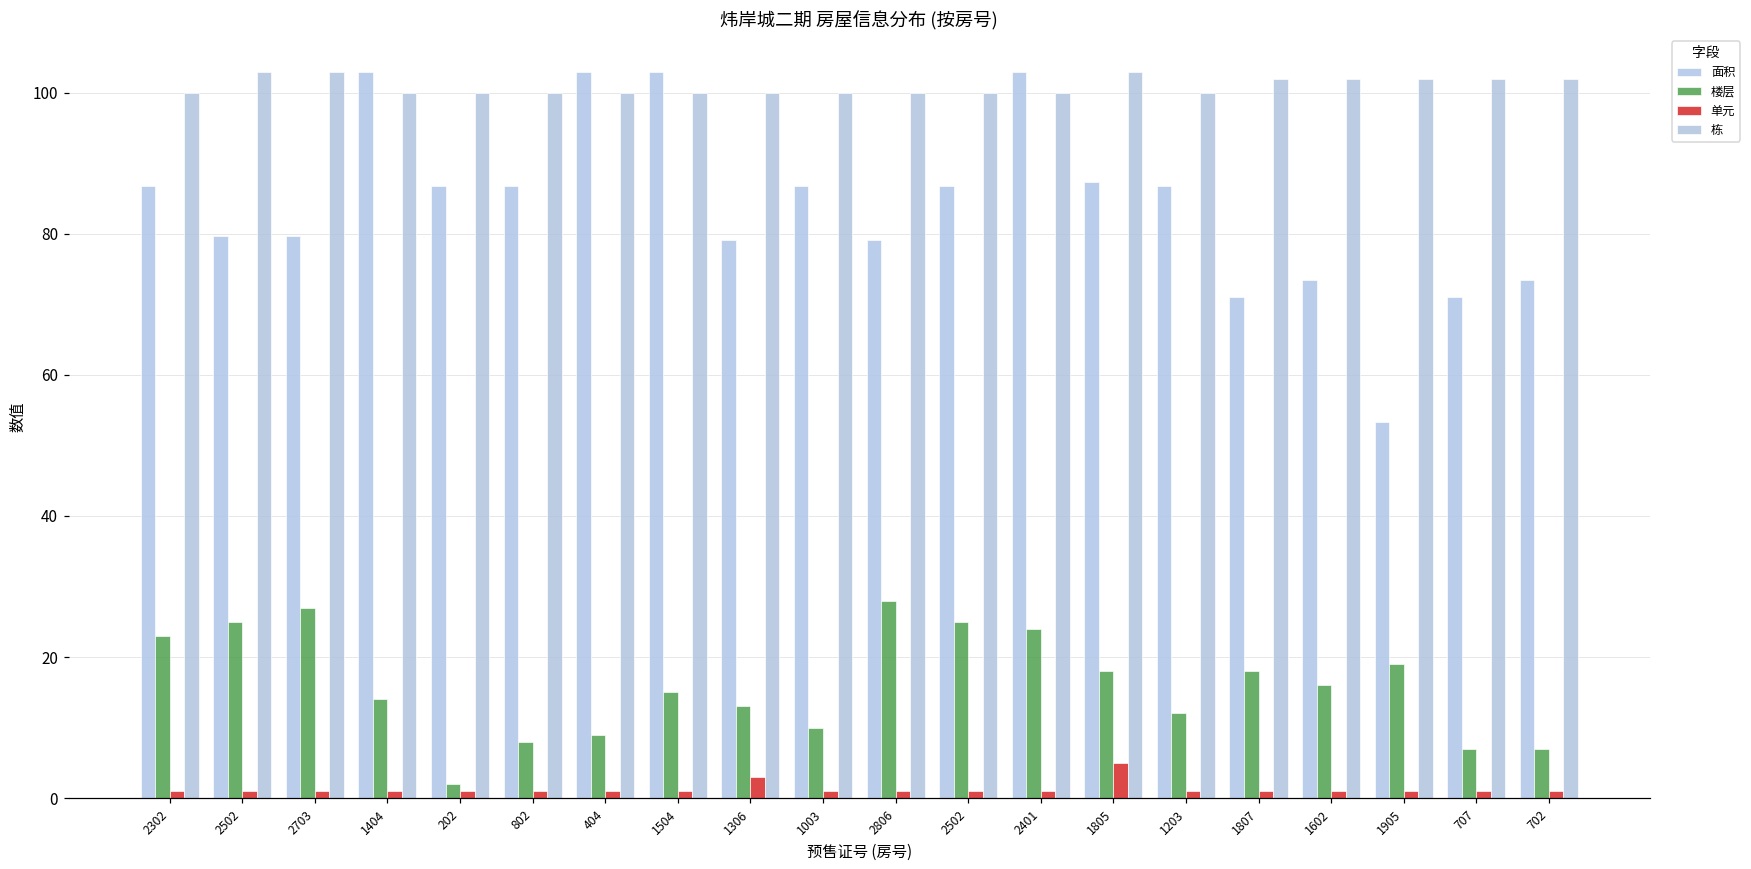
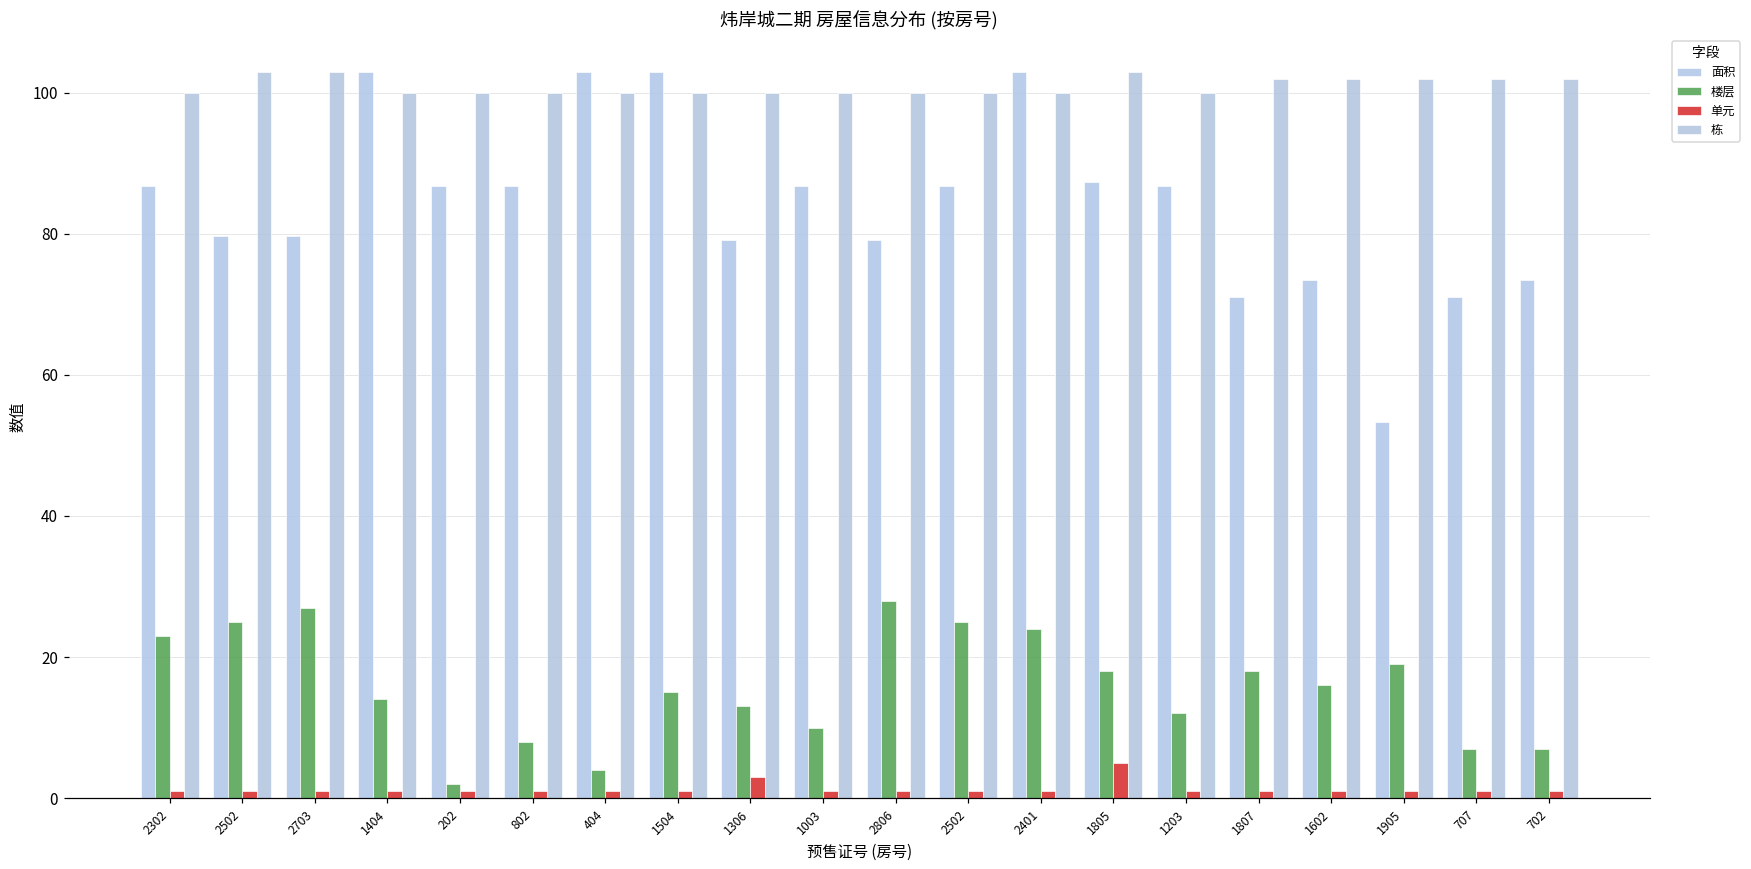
  {
    "楼层": {
      "2302": 23,
      "2703": 27,
      "1404": 14,
      "202": 2,
      "802": 8,
-     "404": 9,
+     "404": 4,
      "1504": 15,
      "1306": 13,
      "1003": 10,
      "2806": 28,
      "2401": 24,
      "1805": 18,
      "1203": 12,
      "1807": 18,
      "1602": 16,
      "1905": 19,
      "707": 7,
      "702": 7
    },
    "单元": {
      "2302": 1,
      "2703": 1,
      "1404": 1,
      "202": 1,
      "802": 1,
      "404": 1,
      "1504": 1,
      "1306": 3,
      "1003": 1,
      "2806": 1,
      "2401": 1,
      "1805": 5,
      "1203": 1,
      "1807": 1,
      "1602": 1,
      "1905": 1,
      "707": 1,
      "702": 1
    }
  }
